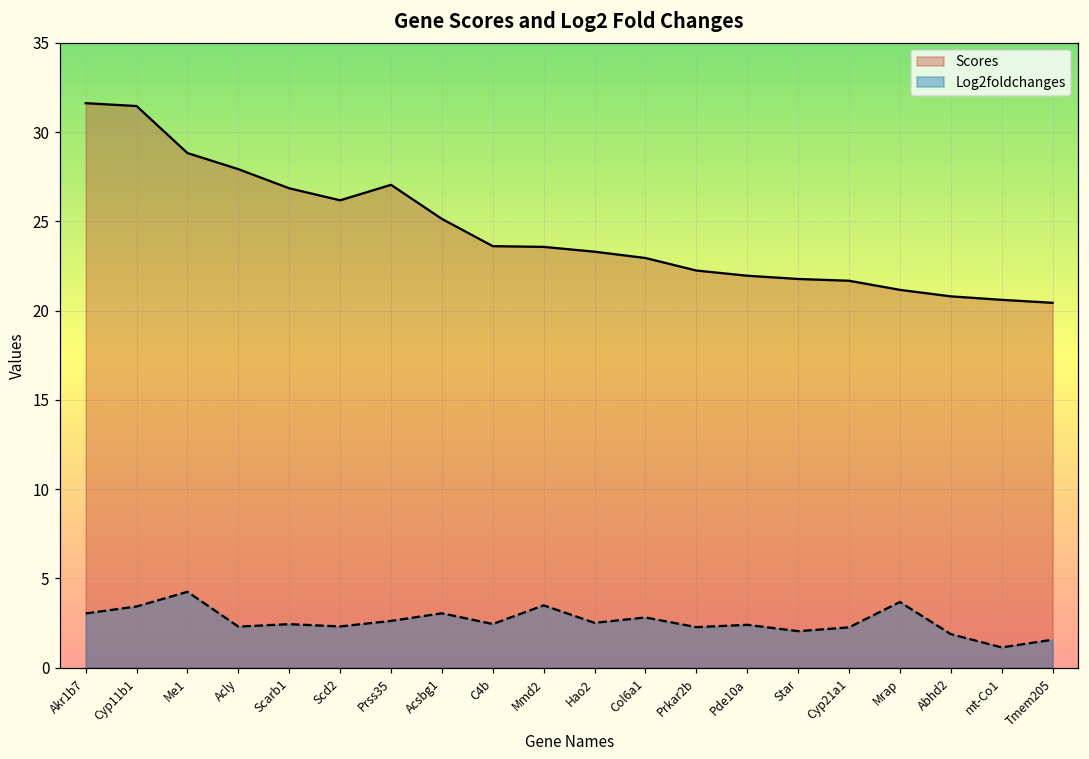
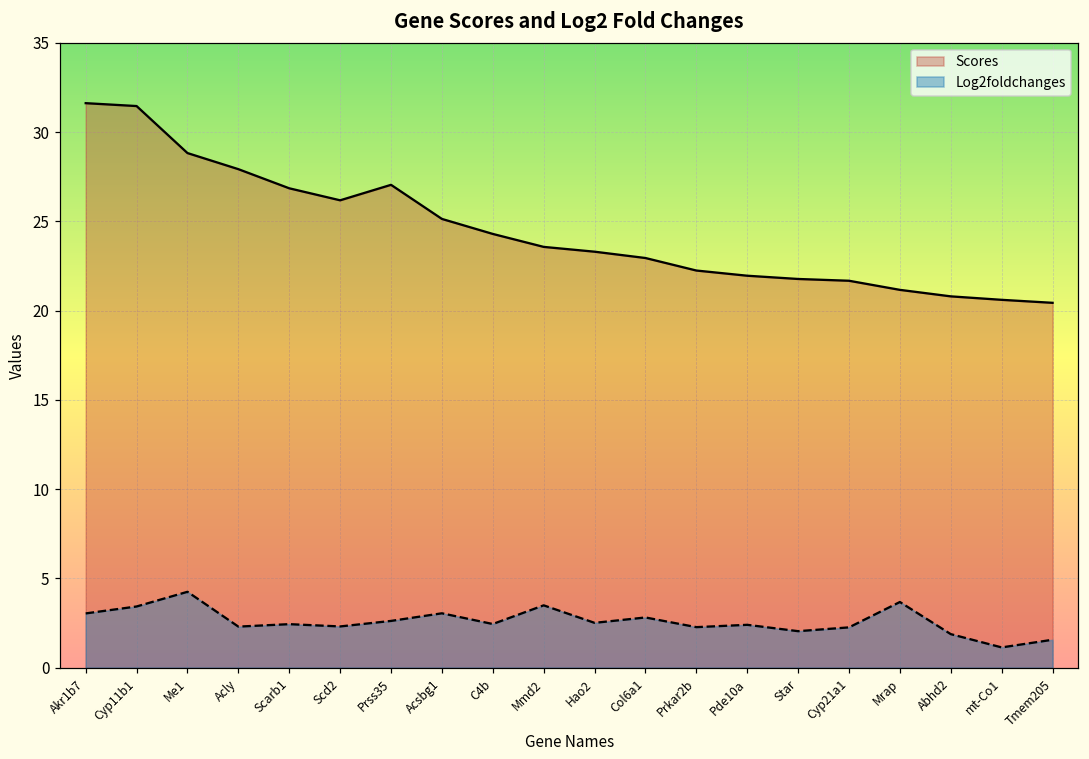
  {
    "Scores": {
      "Akr1b7": 31.6,
      "Cyp11b1": 31.5,
      "Me1": 28.8,
      "Acly": 27.9,
      "Scarb1": 26.8,
      "Scd2": 26.2,
      "Prss35": 27.0,
      "Acsbg1": 25.1,
-     "C4b": 23.6,
+     "C4b": 24.3,
      "Mmd2": 23.6,
      "Hao2": 23.3,
      "Col6a1": 22.9,
      "Prkar2b": 22.2,
      "Pde10a": 22.0,
      "Star": 21.8,
      "Cyp21a1": 21.7,
      "Mrap": 21.2,
      "Abhd2": 20.8,
      "mt-Co1": 20.6,
      "Tmem205": 20.4
    },
    "Log2foldchanges": {
      "Akr1b7": 3.0,
      "Cyp11b1": 3.4,
      "Me1": 4.2,
      "Acly": 2.3,
      "Scarb1": 2.4,
      "Scd2": 2.3,
      "Prss35": 2.6,
      "Acsbg1": 3.0,
      "C4b": 2.4,
      "Mmd2": 3.5,
      "Hao2": 2.5,
      "Col6a1": 2.8,
      "Prkar2b": 2.3,
      "Pde10a": 2.4,
      "Star": 2.0,
      "Cyp21a1": 2.3,
      "Mrap": 3.7,
      "Abhd2": 1.9,
      "mt-Co1": 1.1,
      "Tmem205": 1.6
    }
  }
